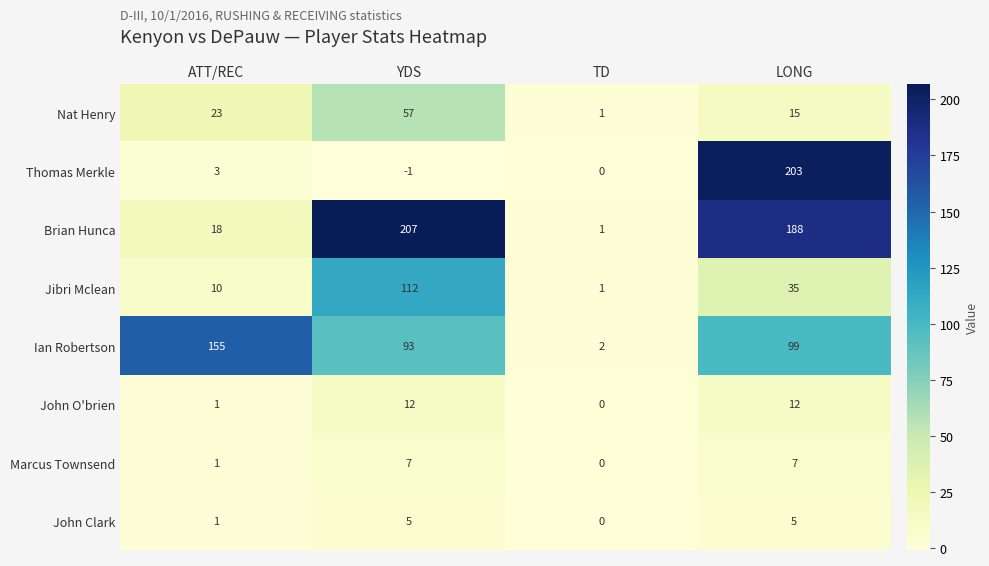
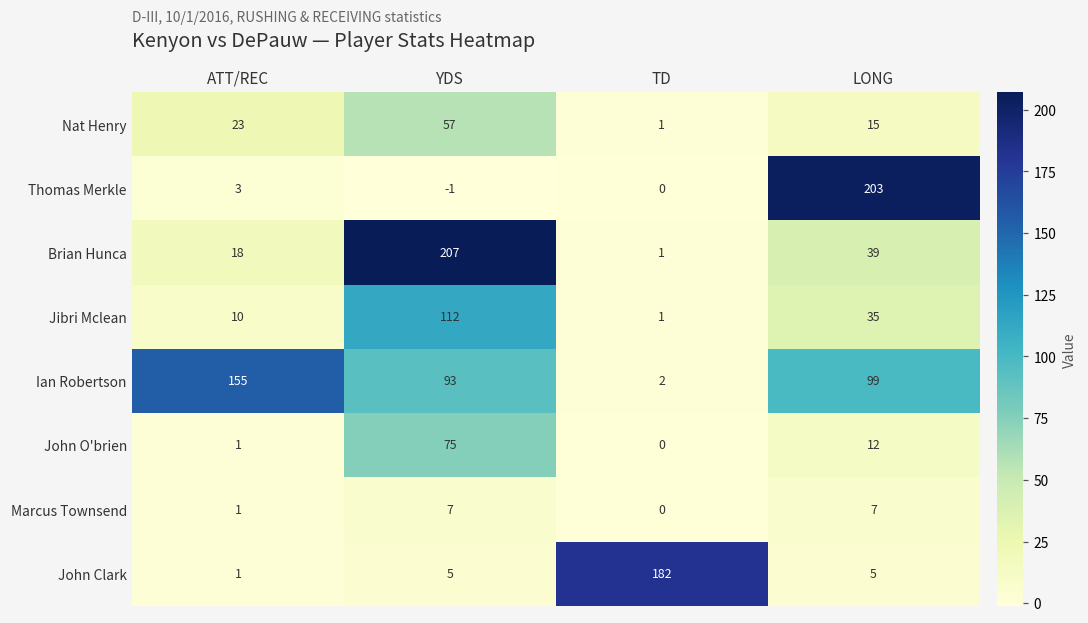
  {
    "Nat Henry": {
      "ATT/REC": 23,
      "YDS": 57,
      "TD": 1,
      "LONG": 15
    },
    "Thomas Merkle": {
      "ATT/REC": 3,
      "YDS": -1,
      "TD": 0,
      "LONG": 203
    },
    "Brian Hunca": {
      "ATT/REC": 18,
      "YDS": 207,
      "TD": 1,
-     "LONG": 188
+     "LONG": 39
    },
    "Jibri Mclean": {
      "ATT/REC": 10,
      "YDS": 112,
      "TD": 1,
      "LONG": 35
    },
    "Ian Robertson": {
      "ATT/REC": 155,
      "YDS": 93,
      "TD": 2,
      "LONG": 99
    },
    "John O'brien": {
      "ATT/REC": 1,
-     "YDS": 12,
+     "YDS": 75,
      "TD": 0,
      "LONG": 12
    },
    "Marcus Townsend": {
      "ATT/REC": 1,
      "YDS": 7,
      "TD": 0,
      "LONG": 7
    },
    "John Clark": {
      "ATT/REC": 1,
      "YDS": 5,
-     "TD": 0,
+     "TD": 182,
      "LONG": 5
    }
  }
